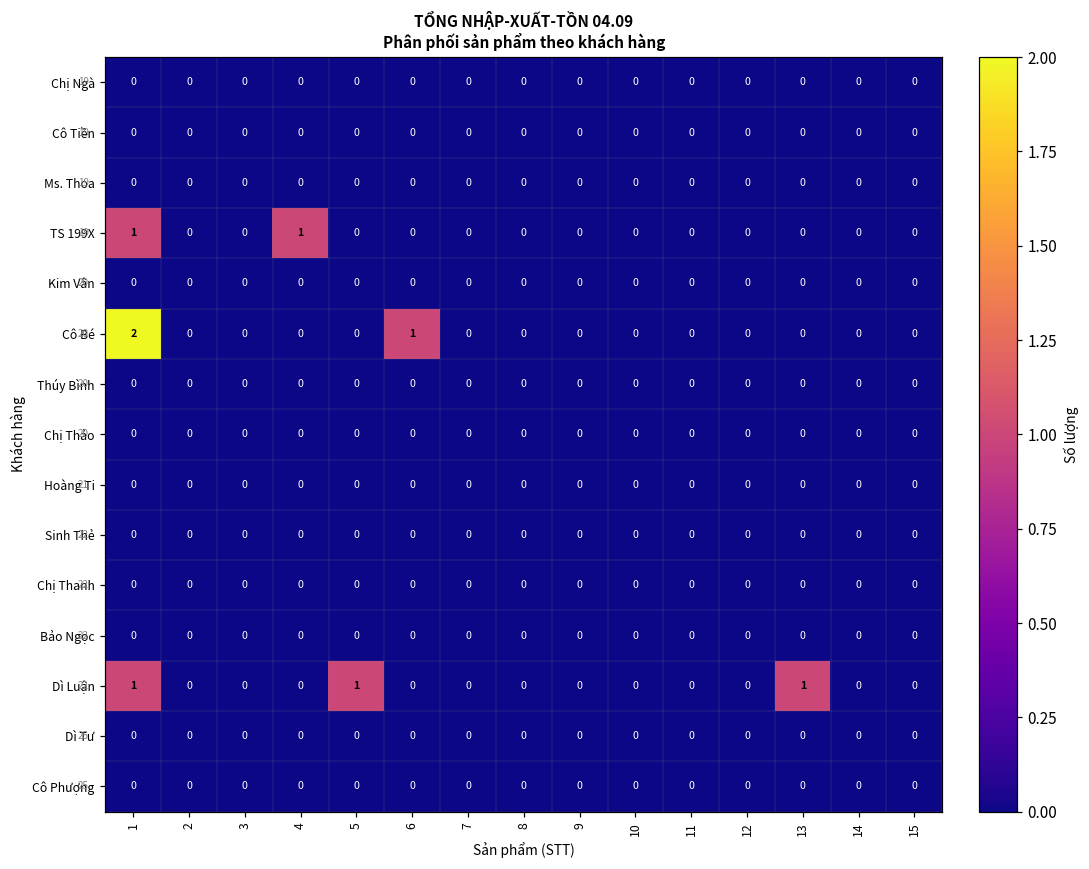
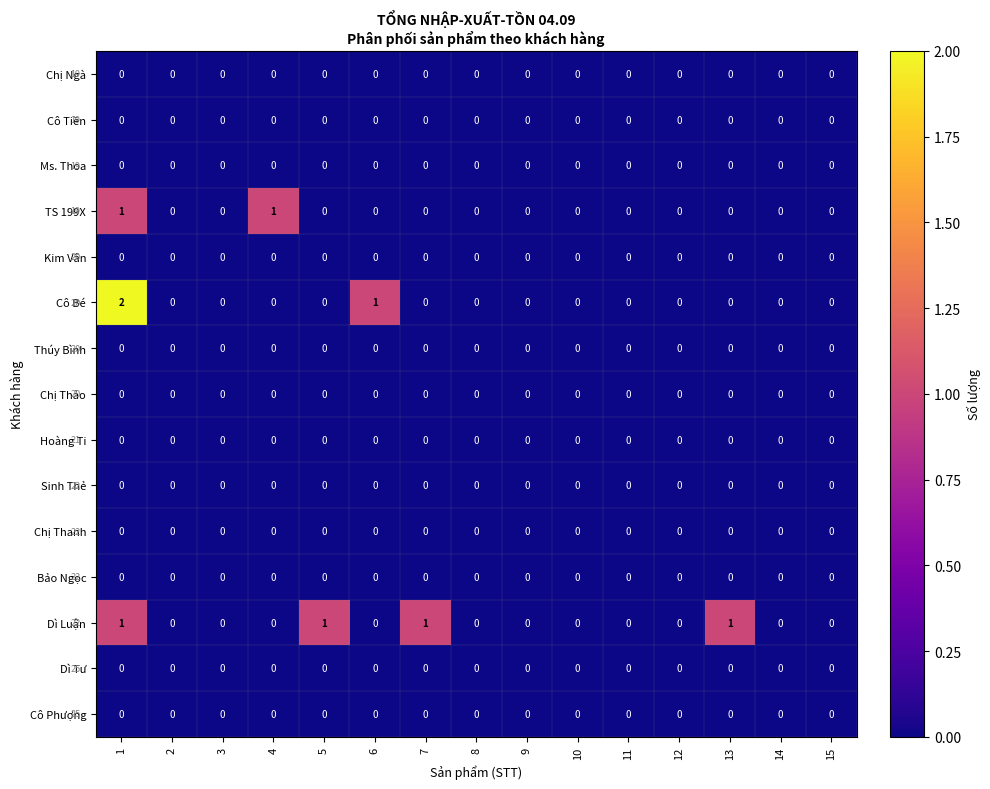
  {
    "Dì Luận": {
      "1": 1,
      "2": 0,
      "3": 0,
      "4": 0,
      "5": 1,
      "6": 0,
-     "7": 0,
+     "7": 1,
      "8": 0,
      "9": 0,
      "10": 0,
      "11": 0,
      "12": 0,
      "13": 1,
      "14": 0,
      "15": 0
    }
  }
